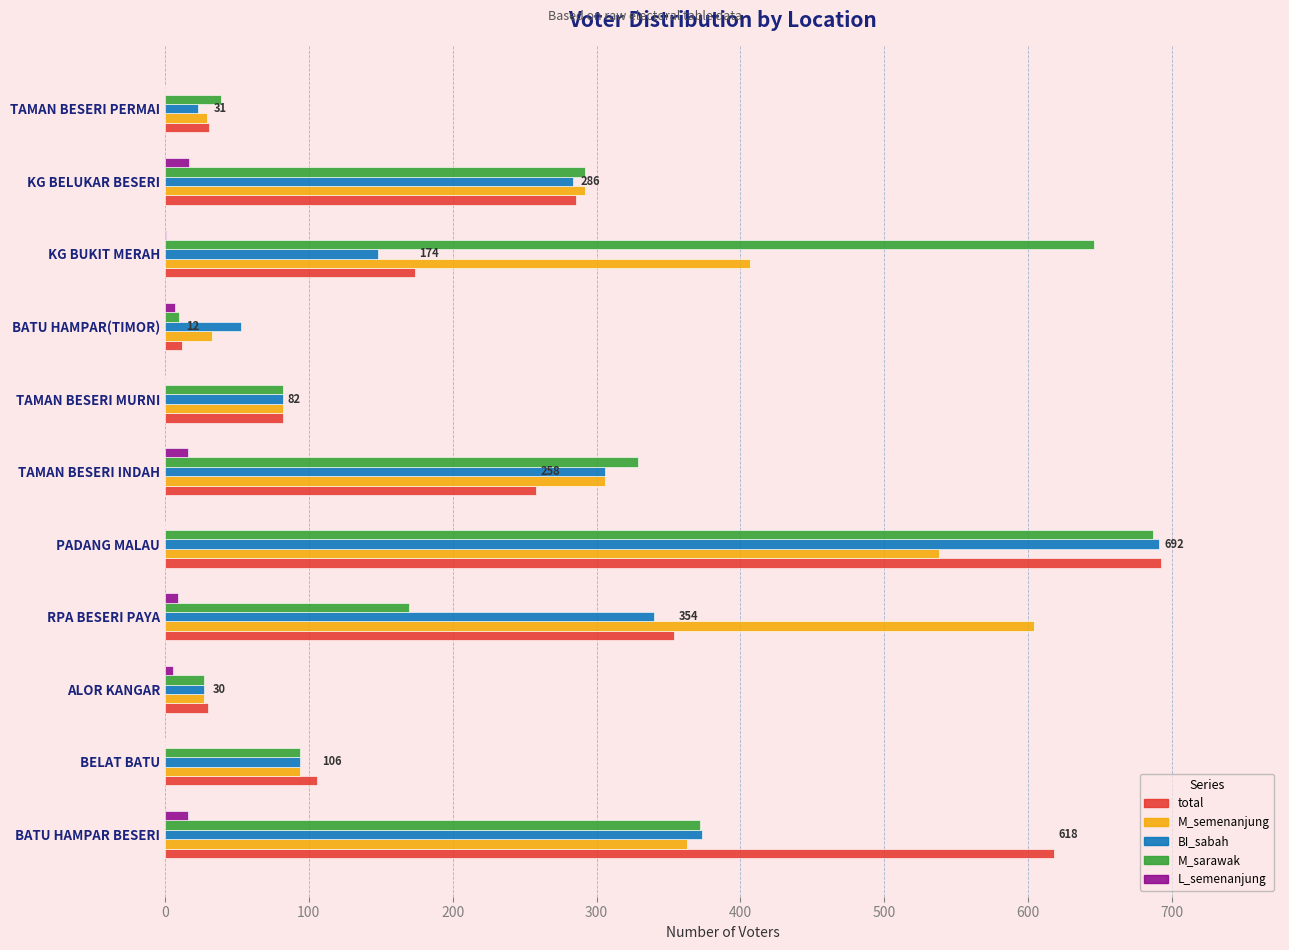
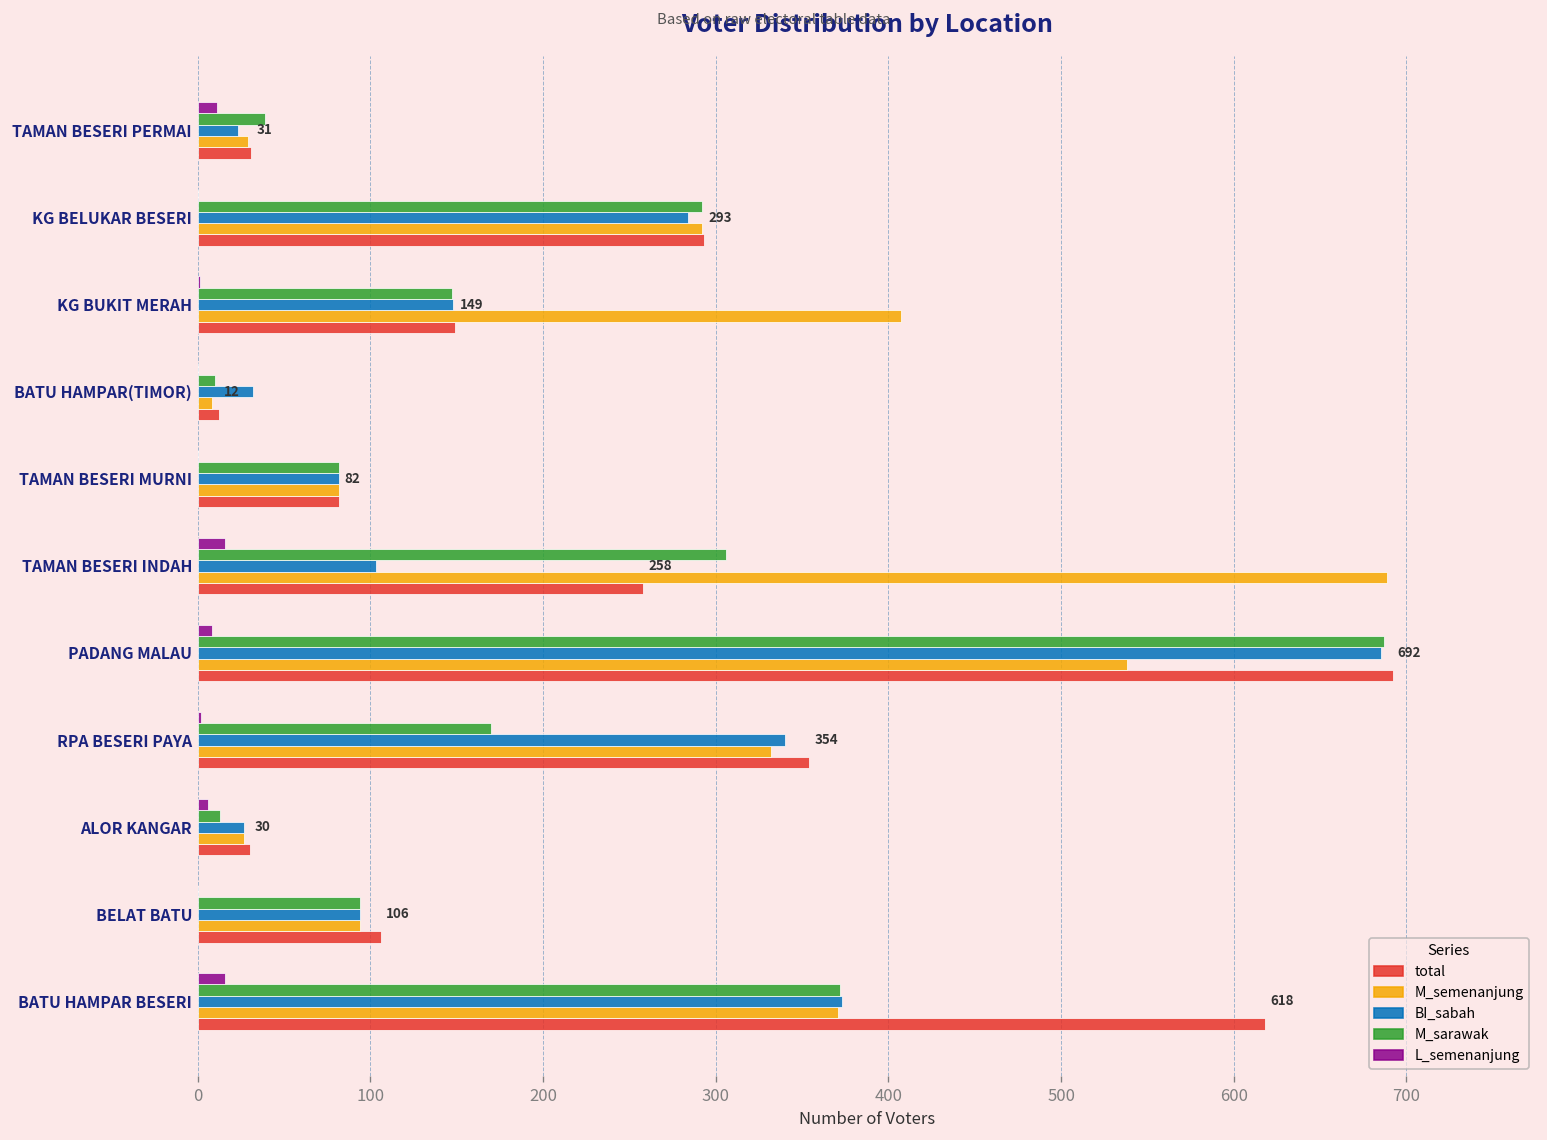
  {
    "total": {
      "TAMAN BESERI PERMAI": 31,
-     "KG BELUKAR BESERI": 286,
-     "KG BUKIT MERAH": 174,
+     "KG BELUKAR BESERI": 293,
+     "KG BUKIT MERAH": 149,
      "BATU HAMPAR(TIMOR)": 12,
      "TAMAN BESERI INDAH": 258,
      "PADANG MALAU": 692,
      "RPA BESERI PAYA": 354,
      "ALOR KANGAR": 30,
      "BELAT BATU": 106,
      "BATU HAMPAR BESERI": 618
    },
    "M_semenanjung": {
      "TAMAN BESERI PERMAI": 29,
      "KG BUKIT MERAH": 407,
-     "BATU HAMPAR(TIMOR)": 33,
-     "TAMAN BESERI INDAH": 306,
+     "BATU HAMPAR(TIMOR)": 8,
+     "TAMAN BESERI INDAH": 689,
      "PADANG MALAU": 538,
-     "RPA BESERI PAYA": 604,
+     "RPA BESERI PAYA": 332,
      "ALOR KANGAR": 27,
      "BELAT BATU": 94,
-     "BATU HAMPAR BESERI": 363
+     "BATU HAMPAR BESERI": 371
    },
    "BI_sabah": {
      "TAMAN BESERI PERMAI": 23,
      "KG BELUKAR BESERI": 284,
      "KG BUKIT MERAH": 148,
-     "BATU HAMPAR(TIMOR)": 53,
-     "TAMAN BESERI INDAH": 306,
-     "PADANG MALAU": 691,
+     "BATU HAMPAR(TIMOR)": 32,
+     "TAMAN BESERI INDAH": 103,
+     "PADANG MALAU": 685,
      "RPA BESERI PAYA": 340,
      "BELAT BATU": 94,
      "BATU HAMPAR BESERI": 373
    },
    "M_sarawak": {
-     "KG BUKIT MERAH": 646,
+     "KG BUKIT MERAH": 147,
      "BATU HAMPAR(TIMOR)": 10,
-     "TAMAN BESERI INDAH": 329,
+     "TAMAN BESERI INDAH": 306,
      "PADANG MALAU": 687,
      "RPA BESERI PAYA": 170,
-     "ALOR KANGAR": 27,
+     "ALOR KANGAR": 13,
      "BELAT BATU": 94,
      "BATU HAMPAR BESERI": 372
    },
    "L_semenanjung": {
-     "TAMAN BESERI PERMAI": 0,
-     "KG BELUKAR BESERI": 17,
-     "BATU HAMPAR(TIMOR)": 7,
+     "TAMAN BESERI PERMAI": 11,
+     "KG BELUKAR BESERI": 0,
+     "BATU HAMPAR(TIMOR)": 0,
      "TAMAN BESERI MURNI": 0,
      "TAMAN BESERI INDAH": 16,
-     "PADANG MALAU": 0,
-     "RPA BESERI PAYA": 9,
+     "PADANG MALAU": 8,
+     "RPA BESERI PAYA": 2,
      "ALOR KANGAR": 6,
      "BELAT BATU": 0,
      "BATU HAMPAR BESERI": 16
    }
  }
